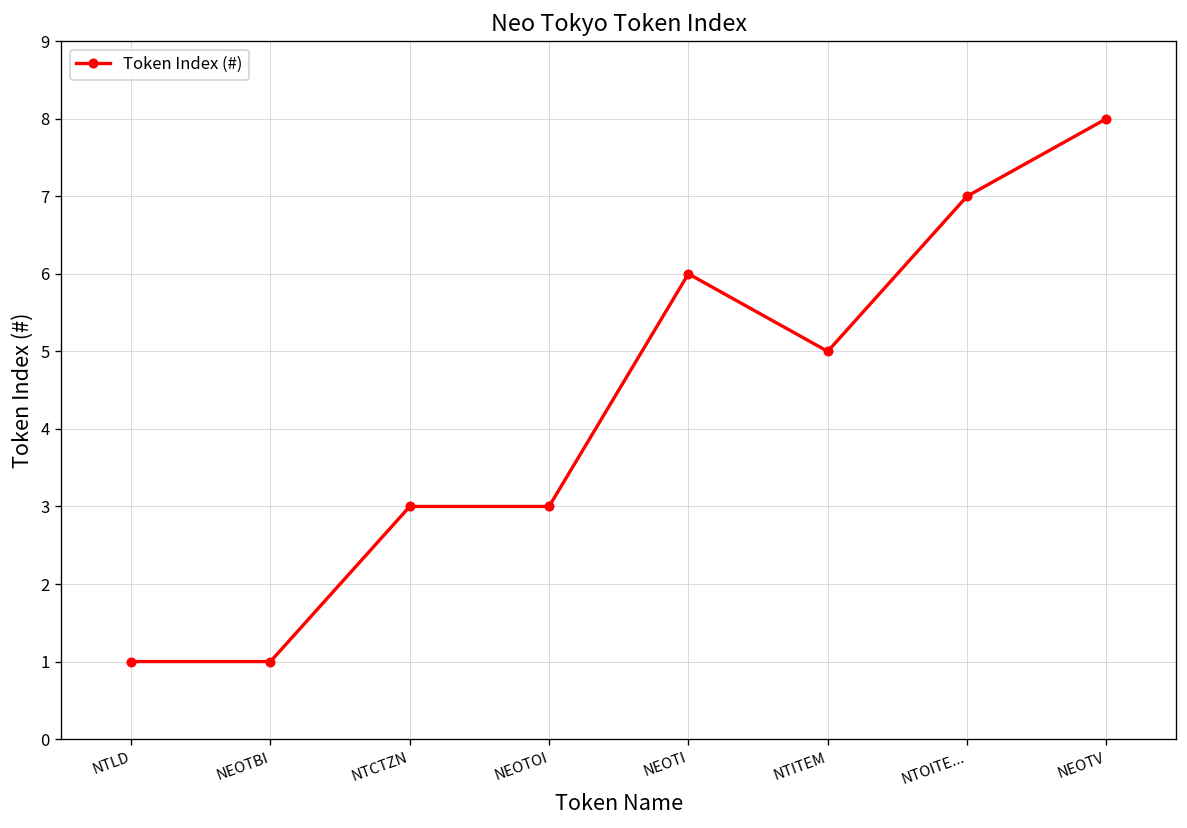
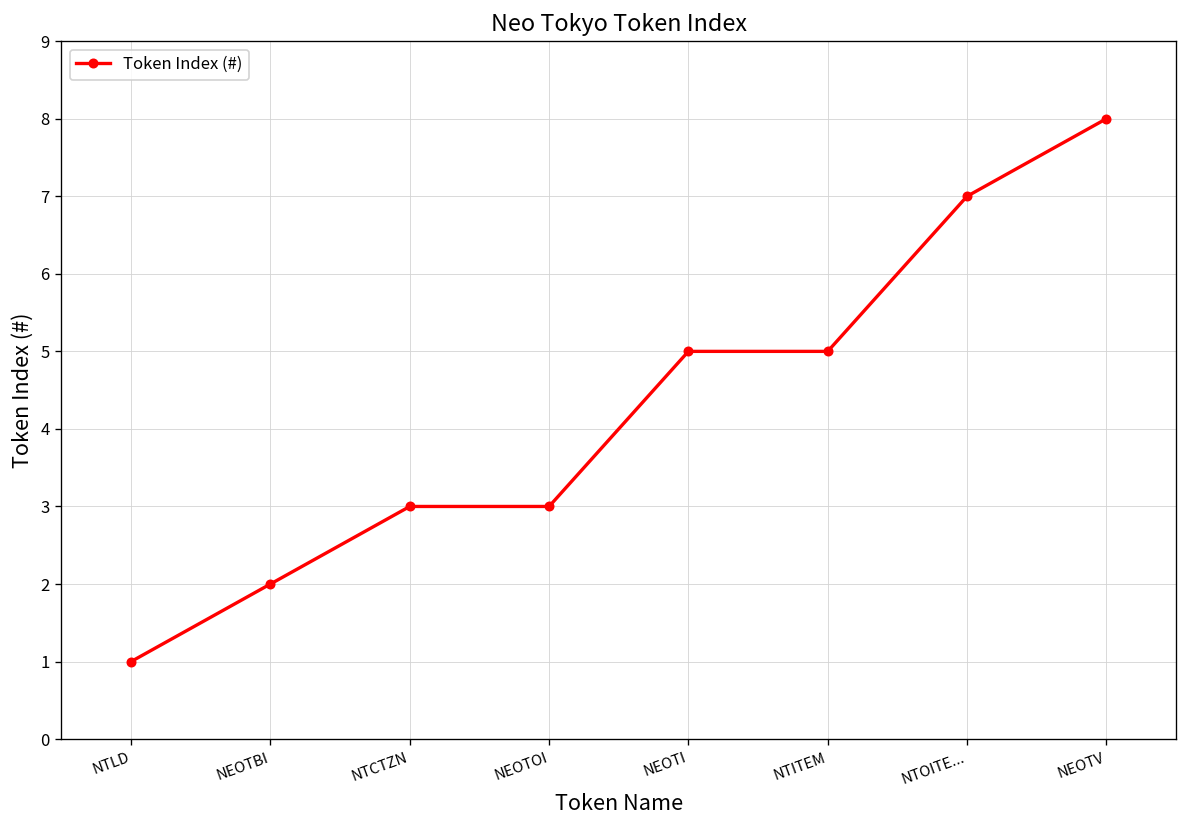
  {
    "NTLD": 1,
-   "NEOTBI": 1,
+   "NEOTBI": 2,
    "NTCTZN": 3,
    "NEOTOI": 3,
-   "NEOTI": 6,
+   "NEOTI": 5,
    "NTITEM": 5,
    "NTOITE...": 7,
    "NEOTV": 8
  }
